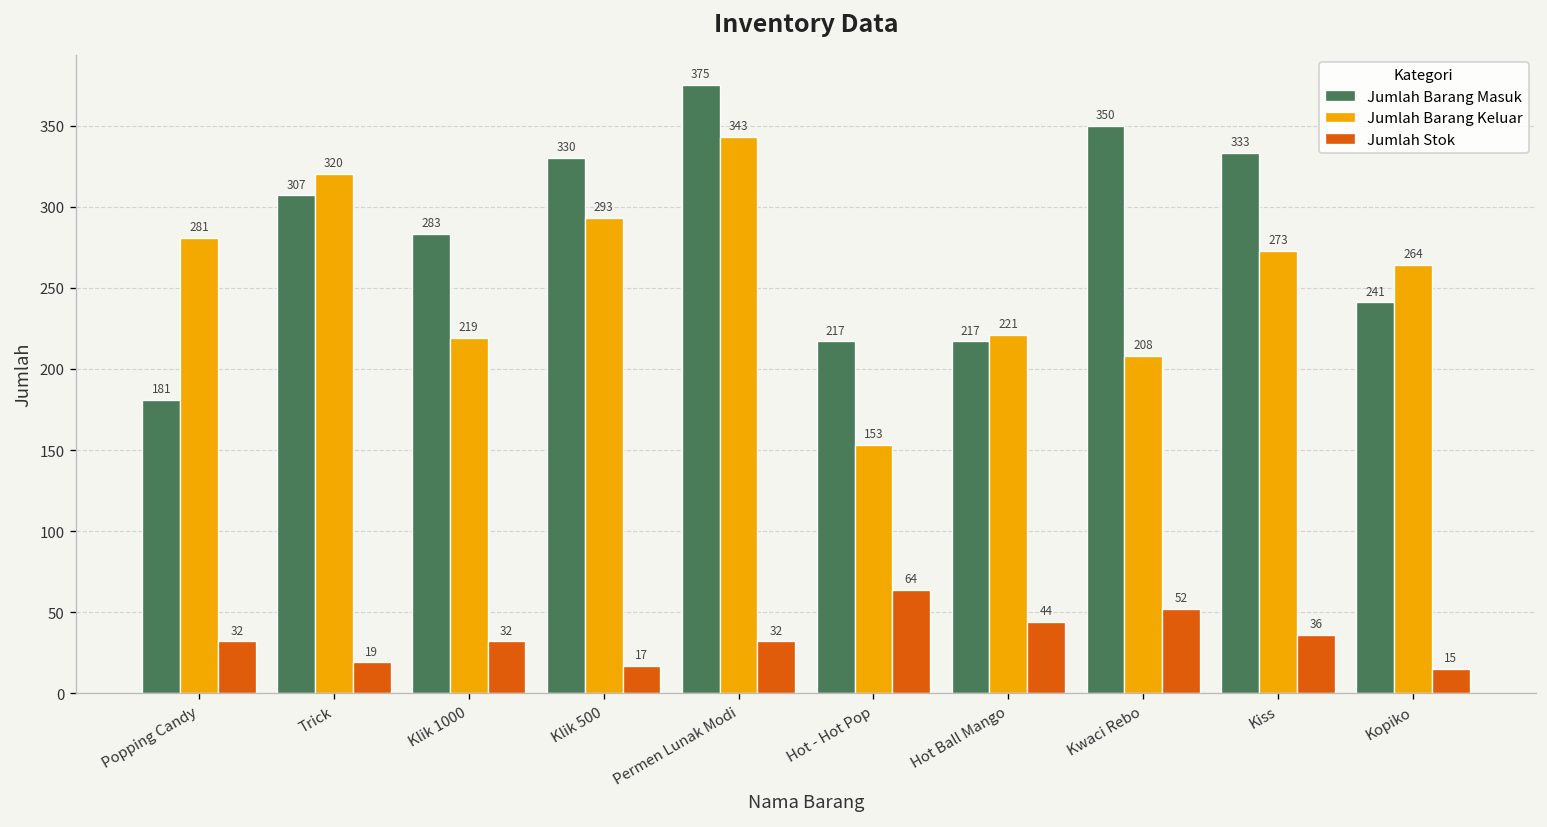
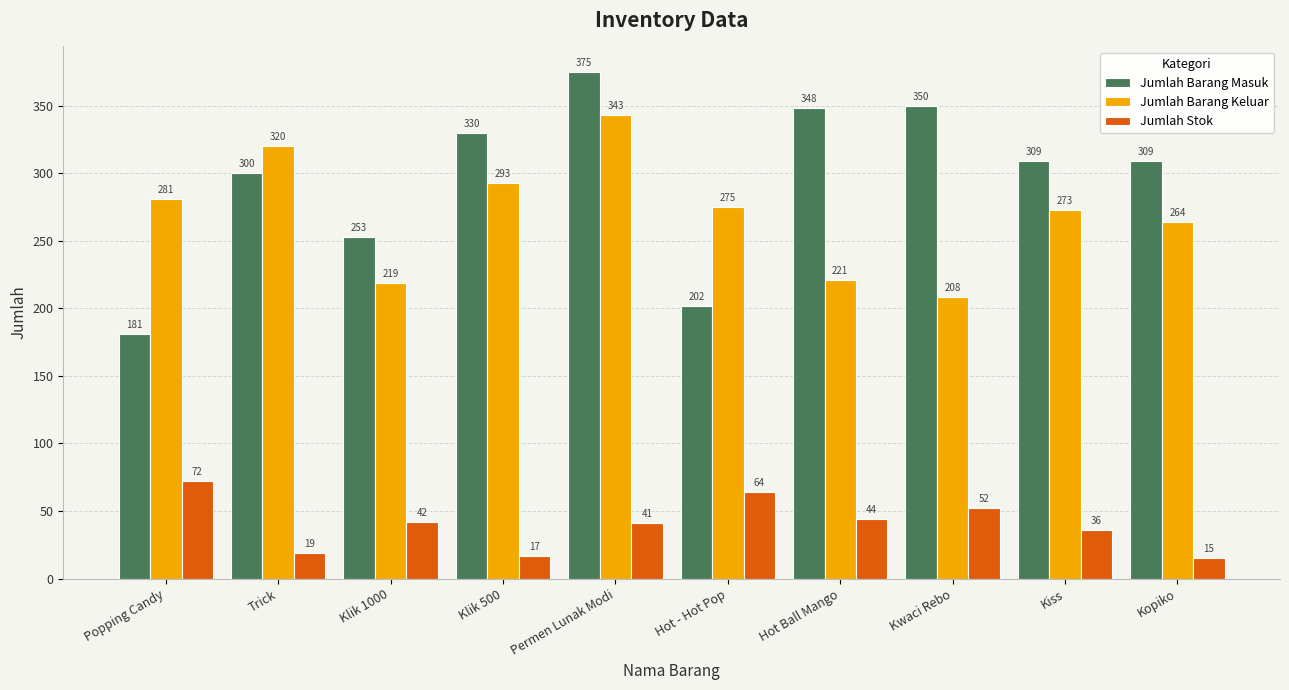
  {
    "Jumlah Barang Masuk": {
      "Popping Candy": 181,
-     "Trick": 307,
-     "Klik 1000": 283,
+     "Trick": 300,
+     "Klik 1000": 253,
      "Klik 500": 330,
      "Permen Lunak Modi": 375,
-     "Hot - Hot Pop": 217,
-     "Hot Ball Mango": 217,
+     "Hot - Hot Pop": 202,
+     "Hot Ball Mango": 348,
      "Kwaci Rebo": 350,
-     "Kiss": 333,
-     "Kopiko": 241
+     "Kiss": 309,
+     "Kopiko": 309
    },
    "Jumlah Barang Keluar": {
      "Popping Candy": 281,
      "Trick": 320,
      "Klik 1000": 219,
      "Klik 500": 293,
      "Permen Lunak Modi": 343,
-     "Hot - Hot Pop": 153,
+     "Hot - Hot Pop": 275,
      "Hot Ball Mango": 221,
      "Kwaci Rebo": 208,
      "Kiss": 273,
      "Kopiko": 264
    },
    "Jumlah Stok": {
-     "Popping Candy": 32,
+     "Popping Candy": 72,
      "Trick": 19,
-     "Klik 1000": 32,
+     "Klik 1000": 42,
      "Klik 500": 17,
-     "Permen Lunak Modi": 32,
+     "Permen Lunak Modi": 41,
      "Hot - Hot Pop": 64,
      "Hot Ball Mango": 44,
      "Kwaci Rebo": 52,
      "Kiss": 36,
      "Kopiko": 15
    }
  }
